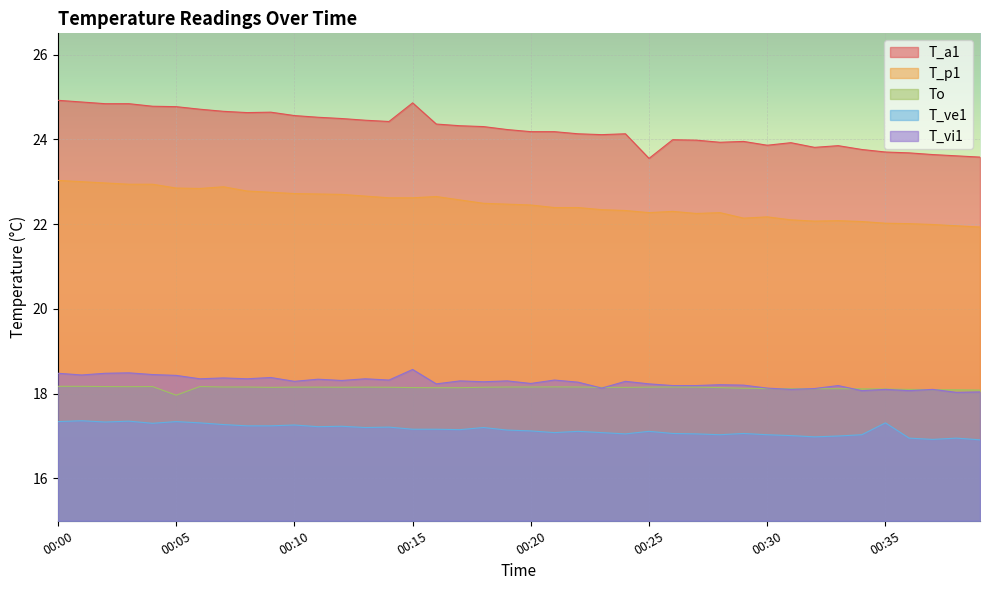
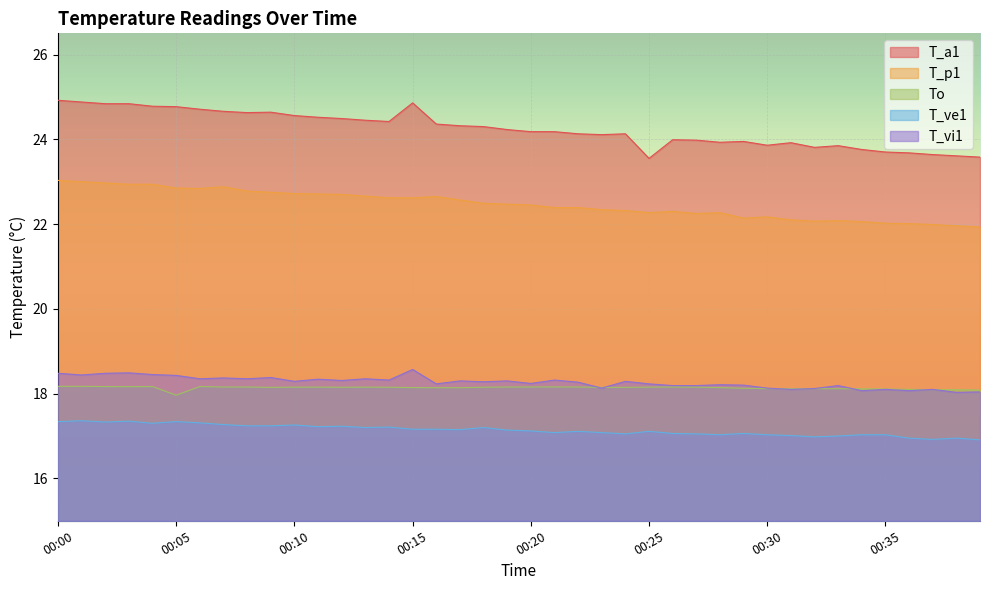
  {
    "T_a1": {
      "00:00": 24.9,
      "00:05": 24.8,
      "00:10": 24.6,
      "00:15": 24.9,
      "00:20": 24.2,
      "00:25": 23.6,
      "00:30": 23.9,
      "00:35": 23.7
    },
    "T_p1": {
      "00:00": 23.0,
      "00:05": 22.9,
      "00:10": 22.7,
      "00:15": 22.6,
      "00:20": 22.5,
      "00:25": 22.3,
      "00:30": 22.2,
      "00:35": 22.0
    },
    "To": {
      "00:00": 18.2,
      "00:05": 18.0,
      "00:10": 18.2,
      "00:15": 18.1,
      "00:20": 18.2,
      "00:25": 18.2
    },
    "T_ve1": {
      "00:00": 17.3,
      "00:05": 17.3,
      "00:10": 17.3,
      "00:15": 17.2,
      "00:20": 17.1,
      "00:25": 17.1,
      "00:30": 17.0,
-     "00:35": 17.3
+     "00:35": 17.0
    },
    "T_vi1": {
      "00:00": 18.5,
      "00:05": 18.4,
      "00:10": 18.3,
      "00:15": 18.6,
      "00:20": 18.2,
      "00:25": 18.2
    }
  }
